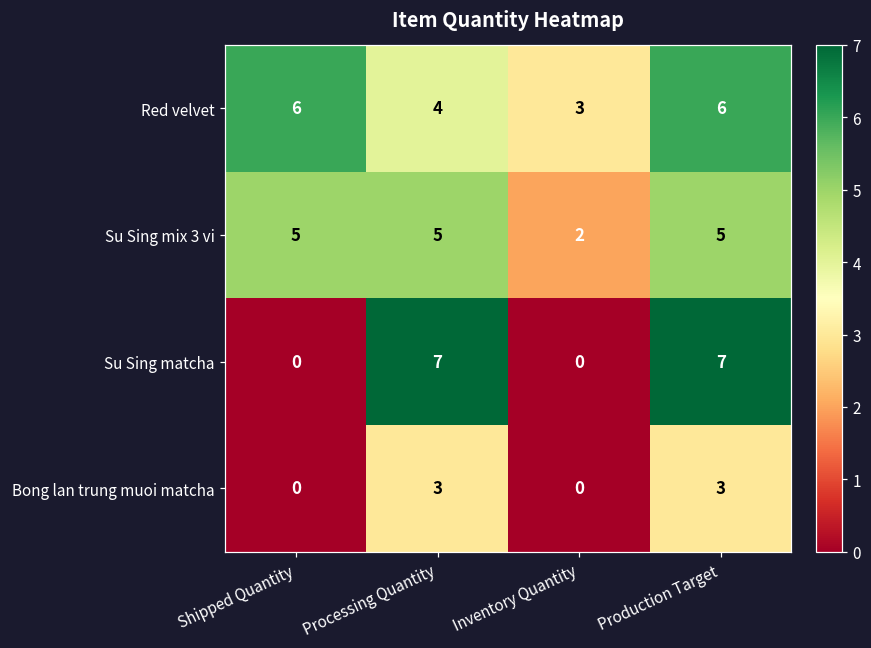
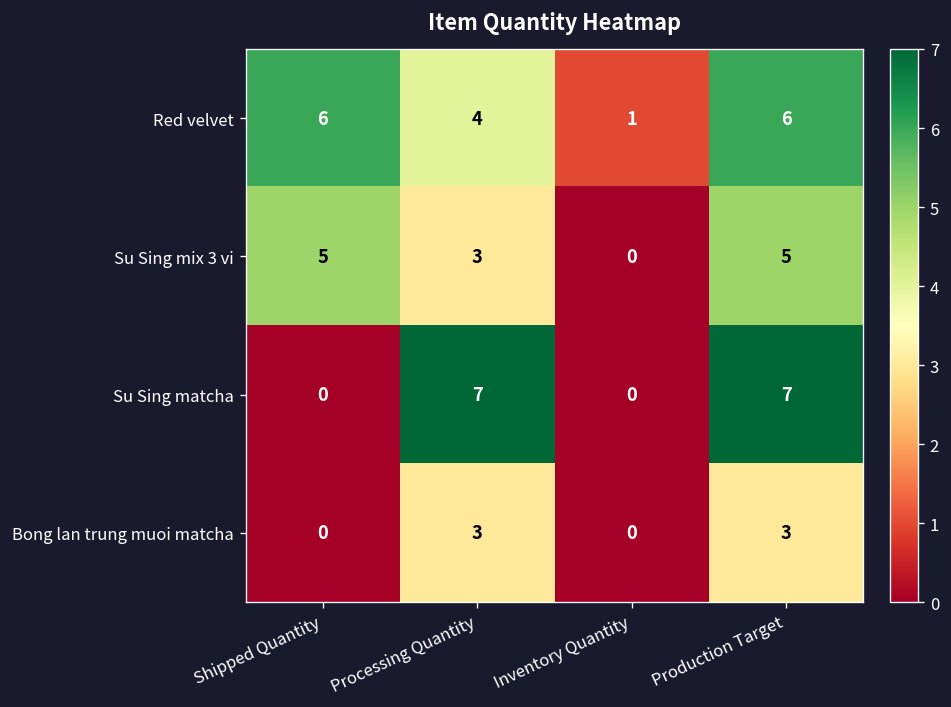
  {
    "Red velvet": {
      "Shipped Quantity": 6,
      "Processing Quantity": 4,
-     "Inventory Quantity": 3,
+     "Inventory Quantity": 1,
      "Production Target": 6
    },
    "Su Sing mix 3 vi": {
      "Shipped Quantity": 5,
-     "Processing Quantity": 5,
-     "Inventory Quantity": 2,
+     "Processing Quantity": 3,
+     "Inventory Quantity": 0,
      "Production Target": 5
    },
    "Su Sing matcha": {
      "Shipped Quantity": 0,
      "Processing Quantity": 7,
      "Inventory Quantity": 0,
      "Production Target": 7
    },
    "Bong lan trung muoi matcha": {
      "Shipped Quantity": 0,
      "Processing Quantity": 3,
      "Inventory Quantity": 0,
      "Production Target": 3
    }
  }
